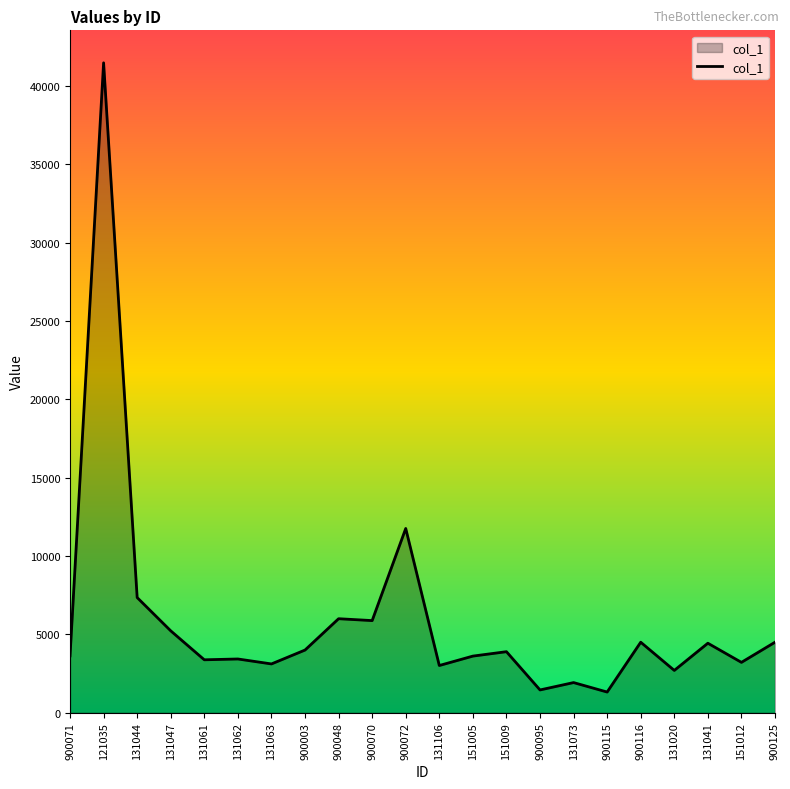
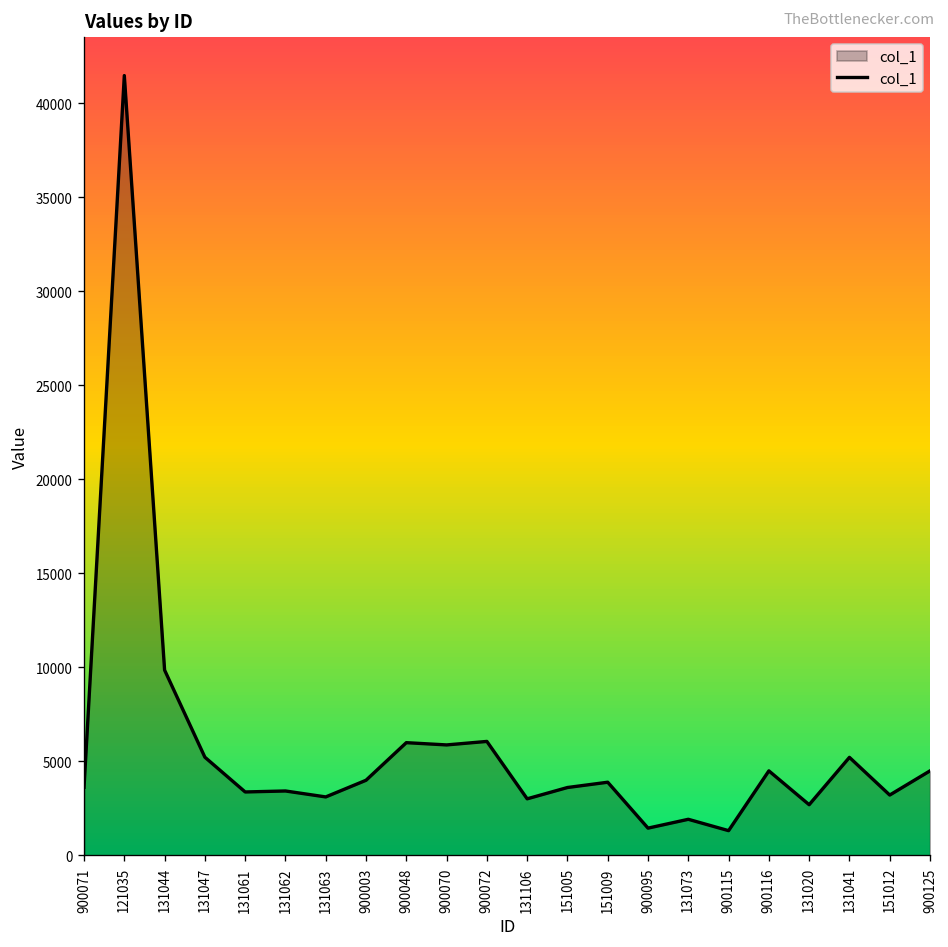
  {
    "900071": 3600,
    "121035": 41500,
-   "131044": 7400,
+   "131044": 9900,
    "131047": 5200,
    "131061": 3400,
    "131062": 3400,
    "131063": 3100,
    "900003": 4000,
    "900048": 6000,
    "900070": 5900,
-   "900072": 11800,
+   "900072": 6100,
    "131106": 3000,
    "151005": 3600,
    "151009": 3900,
    "900095": 1500,
    "131073": 1900,
    "900115": 1300,
    "900116": 4500,
    "131020": 2700,
-   "131041": 4400,
+   "131041": 5200,
    "151012": 3200,
    "900125": 4500
  }
